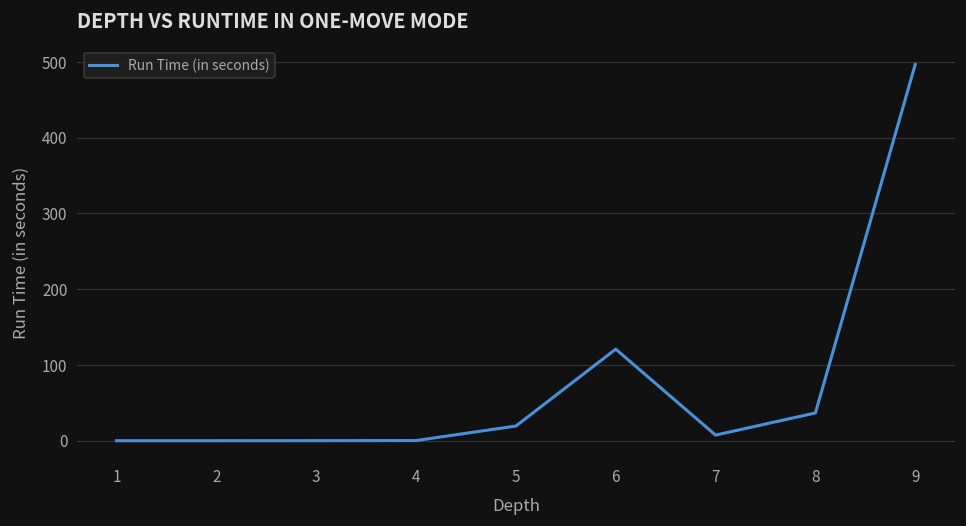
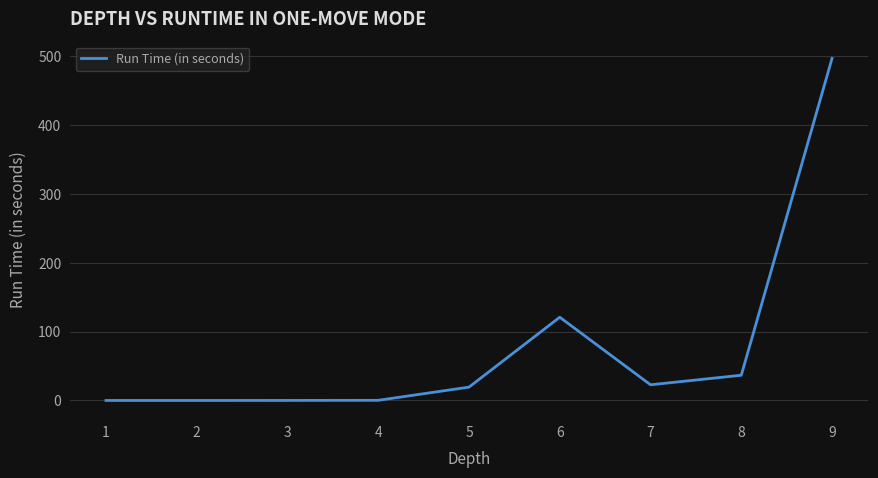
  {
    "1": 0,
    "2": 0,
    "3": 0,
    "4": 0,
    "5": 20,
    "6": 120,
-   "7": 10,
+   "7": 20,
    "8": 40,
    "9": 500
  }
